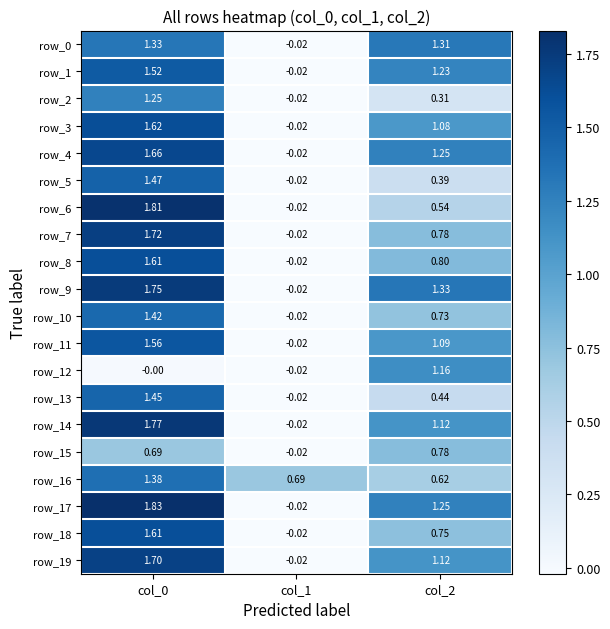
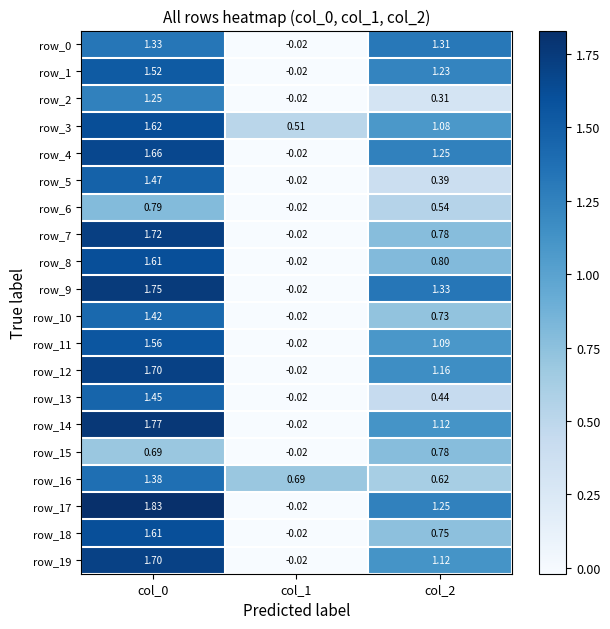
  {
    "row_0": {
      "col_0": 1.33,
      "col_1": -0.02,
      "col_2": 1.31
    },
    "row_1": {
      "col_0": 1.52,
      "col_1": -0.02,
      "col_2": 1.23
    },
    "row_2": {
      "col_0": 1.25,
      "col_1": -0.02,
      "col_2": 0.31
    },
    "row_3": {
      "col_0": 1.62,
-     "col_1": -0.02,
+     "col_1": 0.51,
      "col_2": 1.08
    },
    "row_4": {
      "col_0": 1.66,
      "col_1": -0.02,
      "col_2": 1.25
    },
    "row_5": {
      "col_0": 1.47,
      "col_1": -0.02,
      "col_2": 0.39
    },
    "row_6": {
-     "col_0": 1.81,
+     "col_0": 0.79,
      "col_1": -0.02,
      "col_2": 0.54
    },
    "row_7": {
      "col_0": 1.72,
      "col_1": -0.02,
      "col_2": 0.78
    },
    "row_8": {
      "col_0": 1.61,
      "col_1": -0.02,
      "col_2": 0.80
    },
    "row_9": {
      "col_0": 1.75,
      "col_1": -0.02,
      "col_2": 1.33
    },
    "row_10": {
      "col_0": 1.42,
      "col_1": -0.02,
      "col_2": 0.73
    },
    "row_11": {
      "col_0": 1.56,
      "col_1": -0.02,
      "col_2": 1.09
    },
    "row_12": {
-     "col_0": -0.00,
+     "col_0": 1.70,
      "col_1": -0.02,
      "col_2": 1.16
    },
    "row_13": {
      "col_0": 1.45,
      "col_1": -0.02,
      "col_2": 0.44
    },
    "row_14": {
      "col_0": 1.77,
      "col_1": -0.02,
      "col_2": 1.12
    },
    "row_15": {
      "col_0": 0.69,
      "col_1": -0.02,
      "col_2": 0.78
    },
    "row_16": {
      "col_0": 1.38,
      "col_1": 0.69,
      "col_2": 0.62
    },
    "row_17": {
      "col_0": 1.83,
      "col_1": -0.02,
      "col_2": 1.25
    },
    "row_18": {
      "col_0": 1.61,
      "col_1": -0.02,
      "col_2": 0.75
    },
    "row_19": {
      "col_0": 1.70,
      "col_1": -0.02,
      "col_2": 1.12
    }
  }
